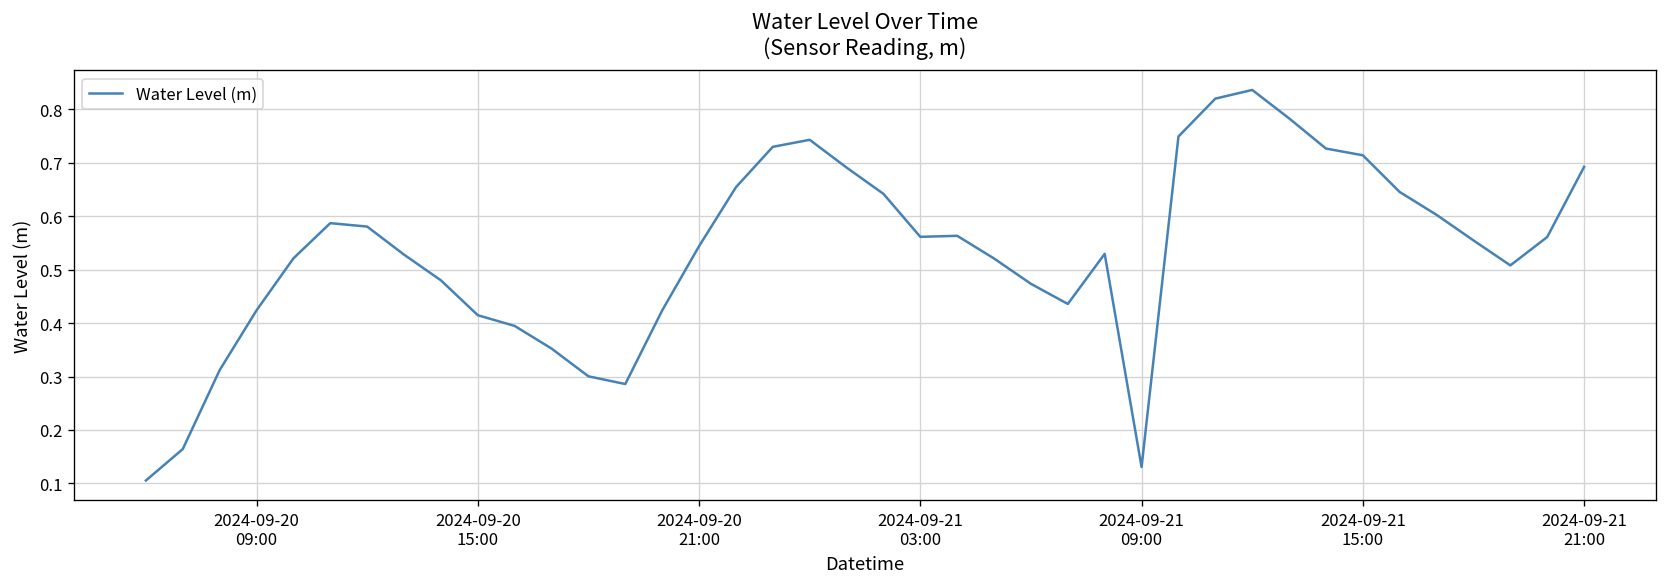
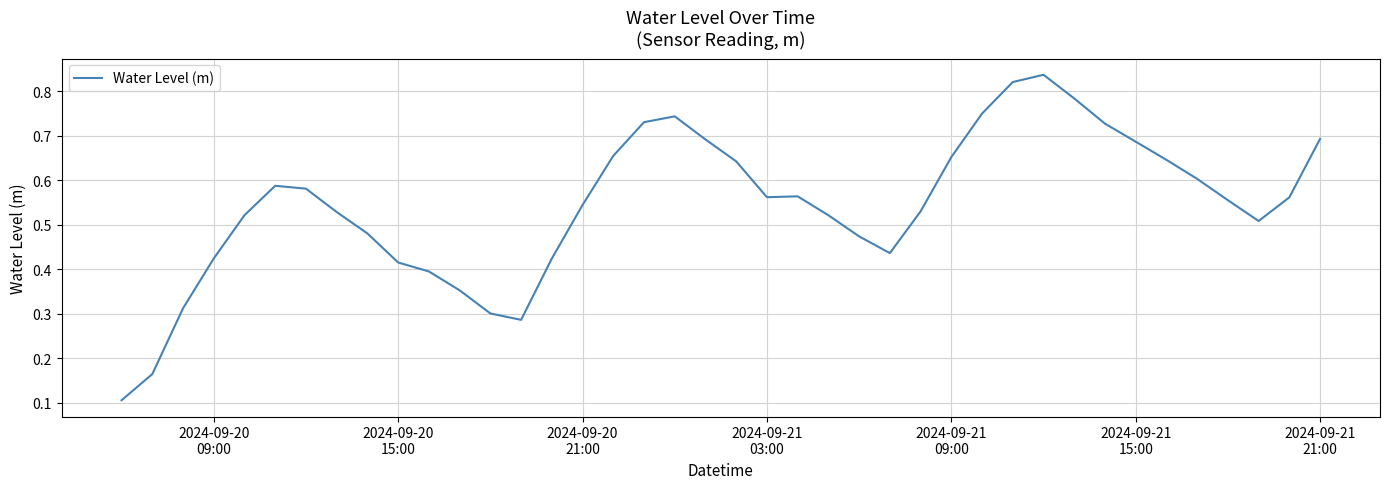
  {
    "2024-09-20 09:00": 0.42,
    "2024-09-20 15:00": 0.41,
    "2024-09-20 21:00": 0.54,
    "2024-09-21 03:00": 0.56,
-   "2024-09-21 09:00": 0.13,
-   "2024-09-21 15:00": 0.71,
+   "2024-09-21 09:00": 0.65,
+   "2024-09-21 15:00": 0.69,
    "2024-09-21 21:00": 0.69
  }
